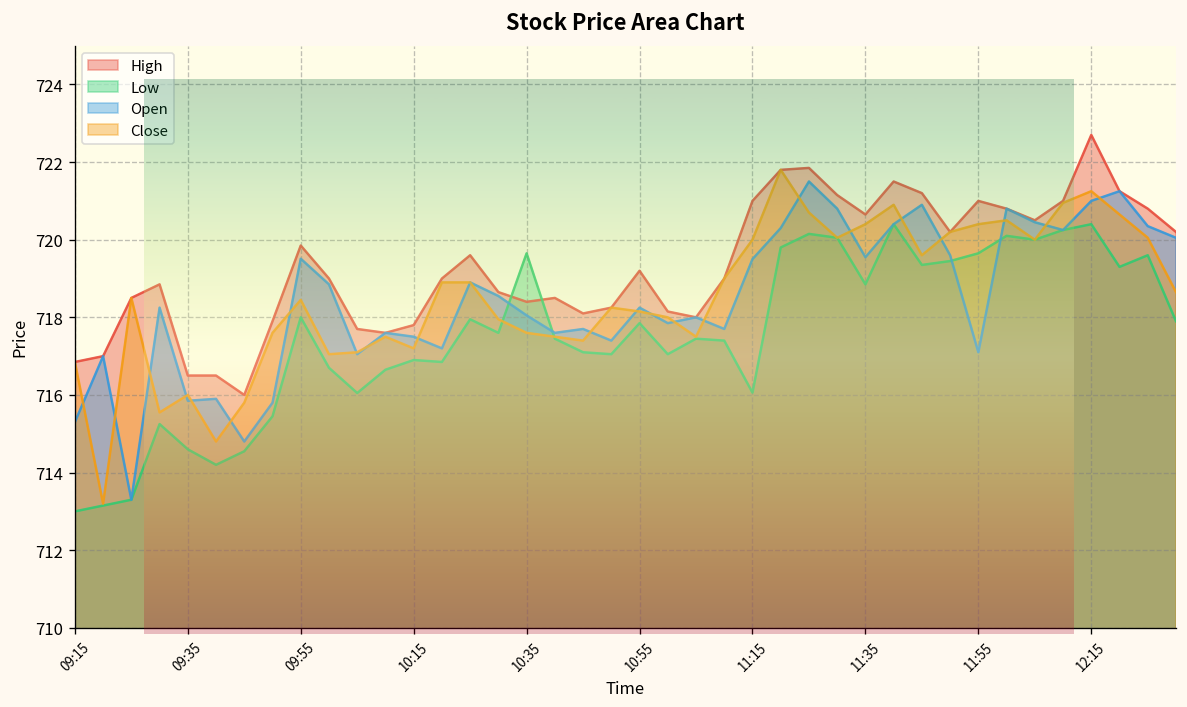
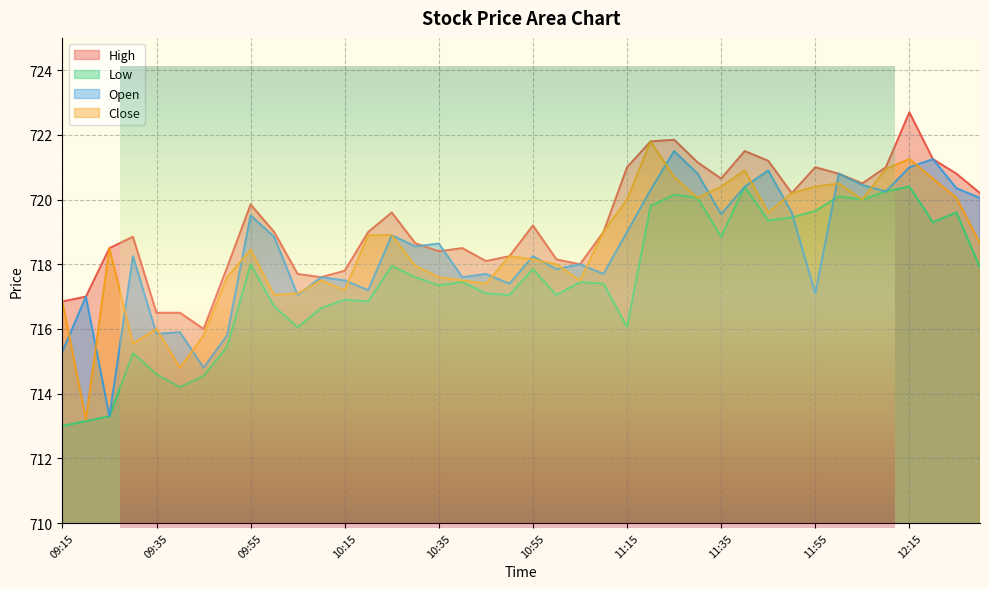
  {
    "Low": {
      "09:15": 713.0,
      "09:35": 714.6,
      "09:55": 718.0,
      "10:15": 716.9,
-     "10:35": 719.7,
+     "10:35": 717.4,
      "10:55": 717.9,
      "11:15": 716.1,
      "11:35": 718.9,
      "11:55": 719.7,
      "12:15": 720.4
    },
    "Open": {
      "09:15": 715.3,
      "09:35": 715.9,
      "09:55": 719.5,
      "10:15": 717.5,
-     "10:35": 718.1,
+     "10:35": 718.6,
      "10:55": 718.3,
-     "11:15": 719.5,
+     "11:15": 719.0,
      "11:35": 719.6,
      "11:55": 717.1,
      "12:15": 721.0
    }
  }
